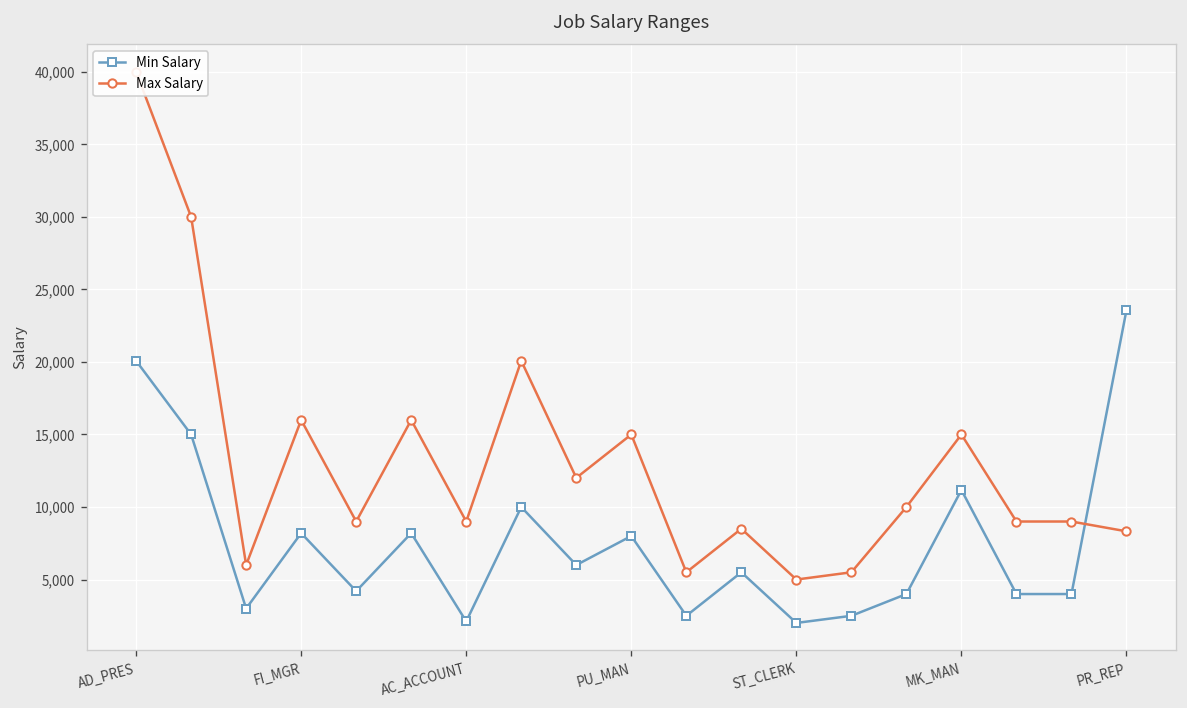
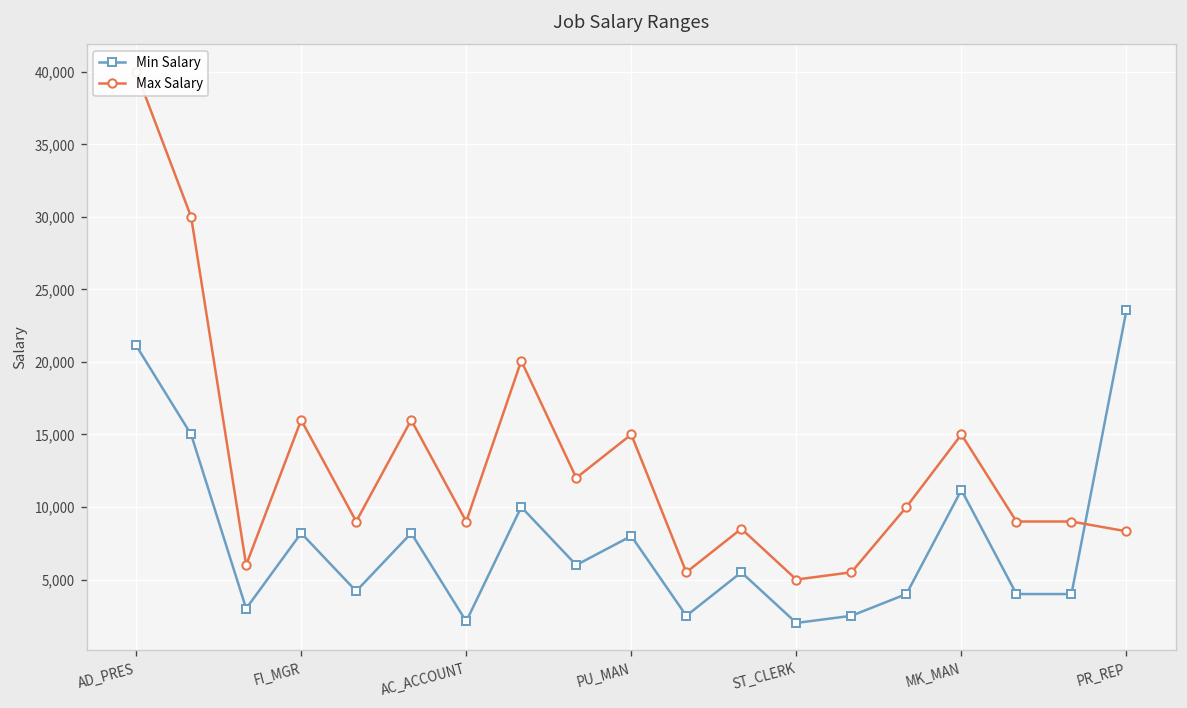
  {
    "Min Salary": {
-     "AD_PRES": "20,100",
+     "AD_PRES": "21,100",
      "FI_MGR": "8,200",
      "AC_ACCOUNT": "2,100",
      "PU_MAN": "8,000",
      "ST_CLERK": "2,000",
      "MK_MAN": "11,200",
      "PR_REP": "23,600"
    },
    "Max Salary": {
      "FI_MGR": "16,000",
      "AC_ACCOUNT": "9,000",
      "PU_MAN": "15,000",
      "ST_CLERK": "5,000",
      "MK_MAN": "15,000",
      "PR_REP": "8,300"
    }
  }
